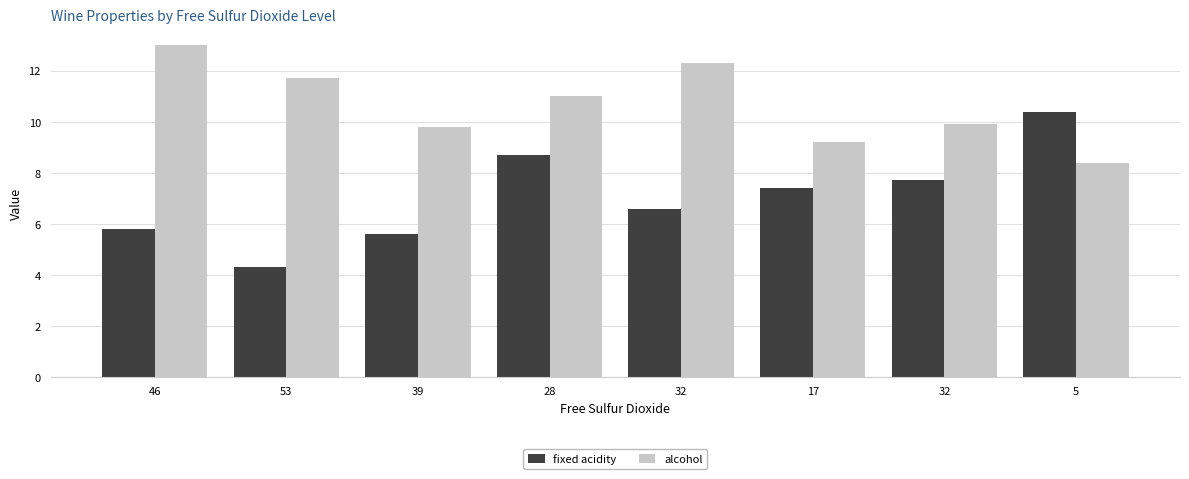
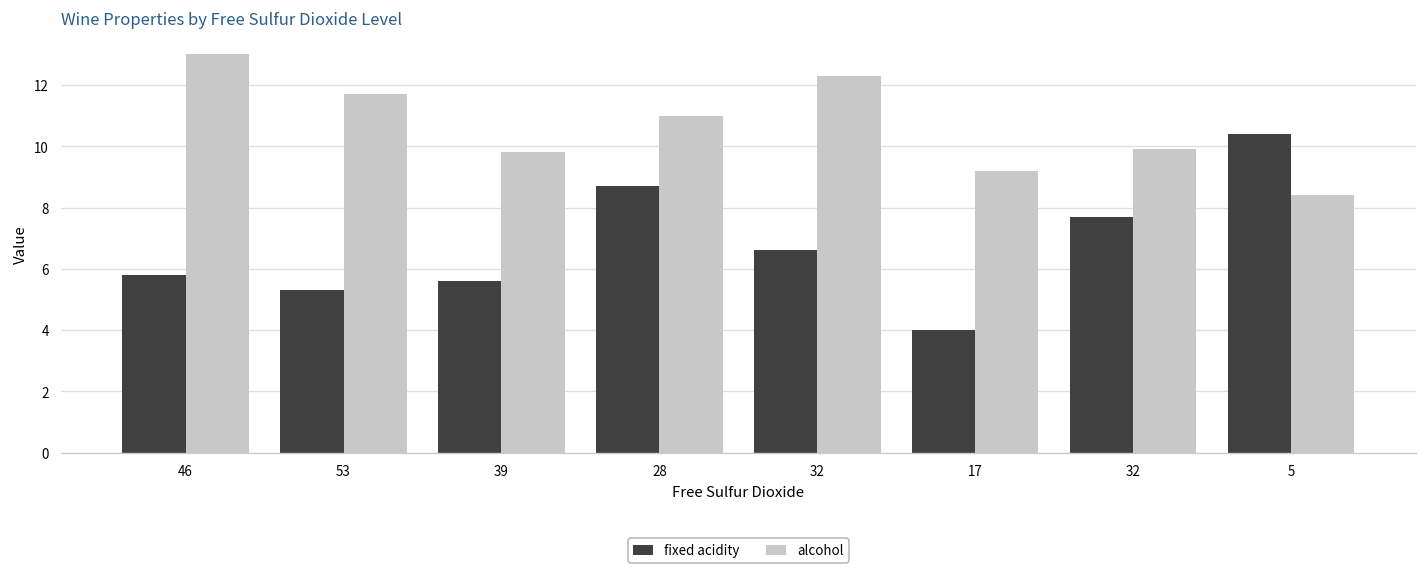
  {
    "fixed acidity": {
      "46": 5.8,
-     "53": 4.3,
+     "53": 5.3,
      "39": 5.6,
      "28": 8.7,
-     "17": 7.4,
+     "17": 4.0,
      "5": 10.4
    },
    "alcohol": {
      "46": 13.0,
      "53": 11.7,
      "39": 9.8,
      "28": 11.0,
      "17": 9.2,
      "5": 8.4
    }
  }
